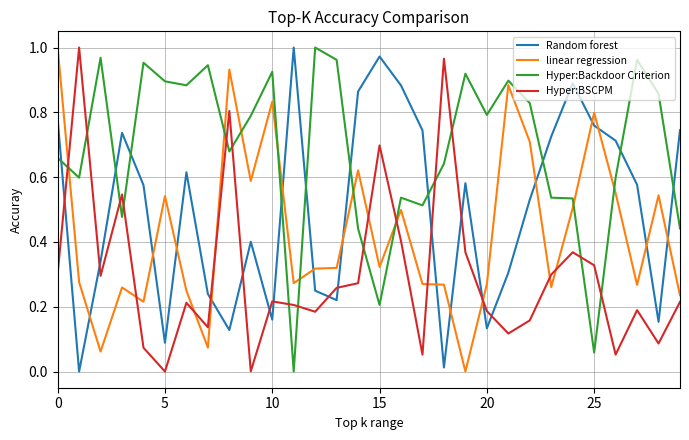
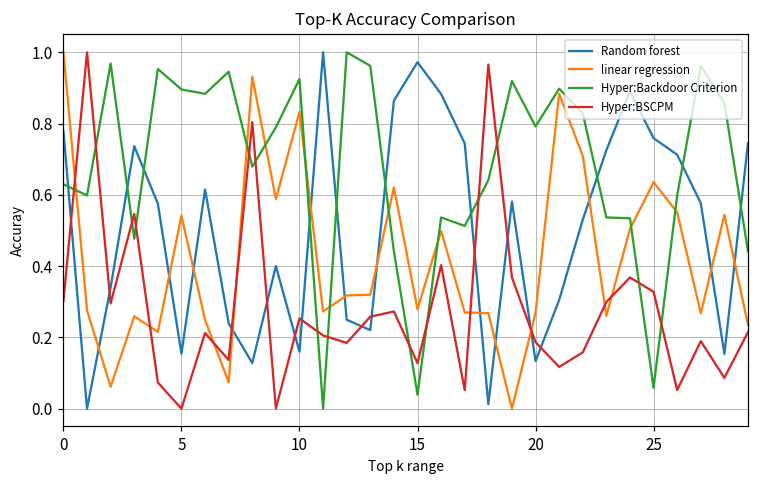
  {
    "Random forest": {
      "0": 0.78,
-     "5": 0.09,
+     "5": 0.15,
      "10": 0.16,
      "15": 0.97,
      "20": 0.13,
      "25": 0.76
    },
    "linear regression": {
      "0": 1.00,
      "5": 0.54,
      "10": 0.83,
-     "15": 0.32,
+     "15": 0.28,
      "20": 0.27,
-     "25": 0.80
+     "25": 0.64
    },
    "Hyper:Backdoor Criterion": {
-     "0": 0.66,
+     "0": 0.63,
      "5": 0.90,
      "10": 0.93,
-     "15": 0.21,
+     "15": 0.04,
      "20": 0.79,
      "25": 0.06
    },
    "Hyper:BSCPM": {
      "0": 0.30,
      "5": 0.00,
-     "10": 0.22,
-     "15": 0.70,
+     "10": 0.25,
+     "15": 0.13,
      "20": 0.19,
      "25": 0.33
    }
  }
